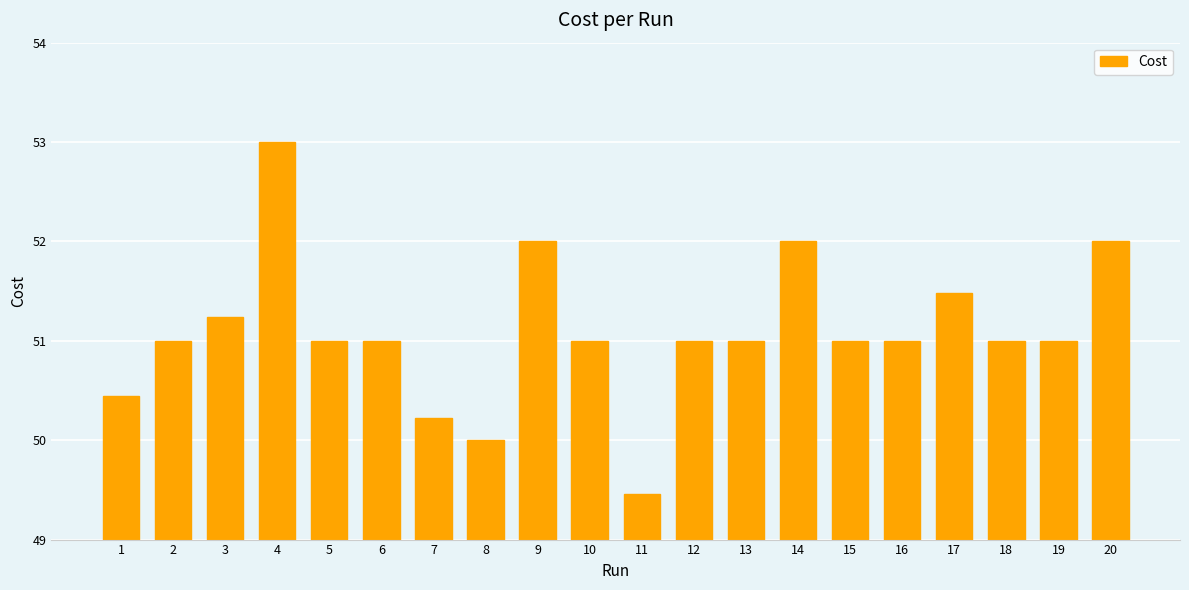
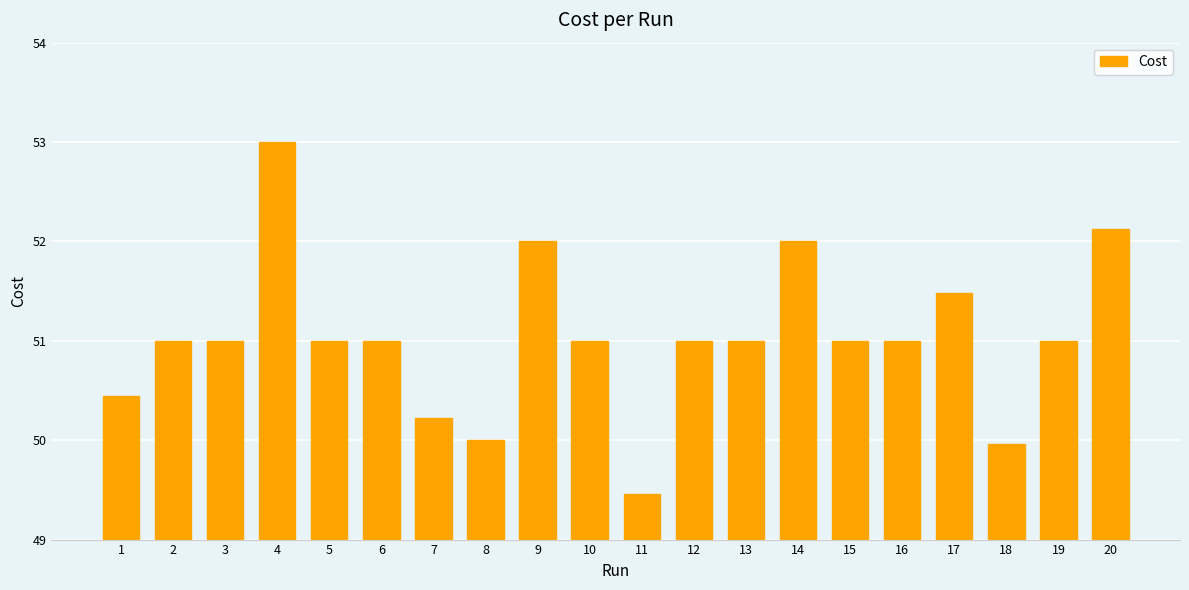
  {
    "1": 50.4,
    "2": 51.0,
-   "3": 51.2,
+   "3": 51.0,
    "4": 53.0,
    "5": 51.0,
    "6": 51.0,
    "7": 50.2,
    "8": 50.0,
    "9": 52.0,
    "10": 51.0,
    "11": 49.5,
    "12": 51.0,
    "13": 51.0,
    "14": 52.0,
    "15": 51.0,
    "16": 51.0,
    "17": 51.5,
-   "18": 51.0,
+   "18": 50.0,
    "19": 51.0,
-   "20": 52.0
+   "20": 52.1
  }
